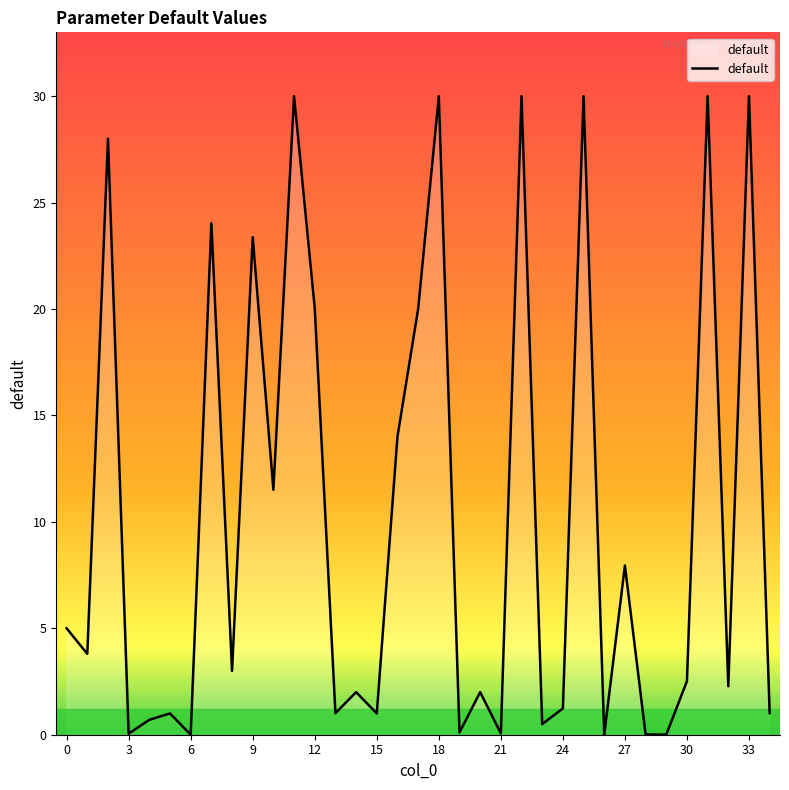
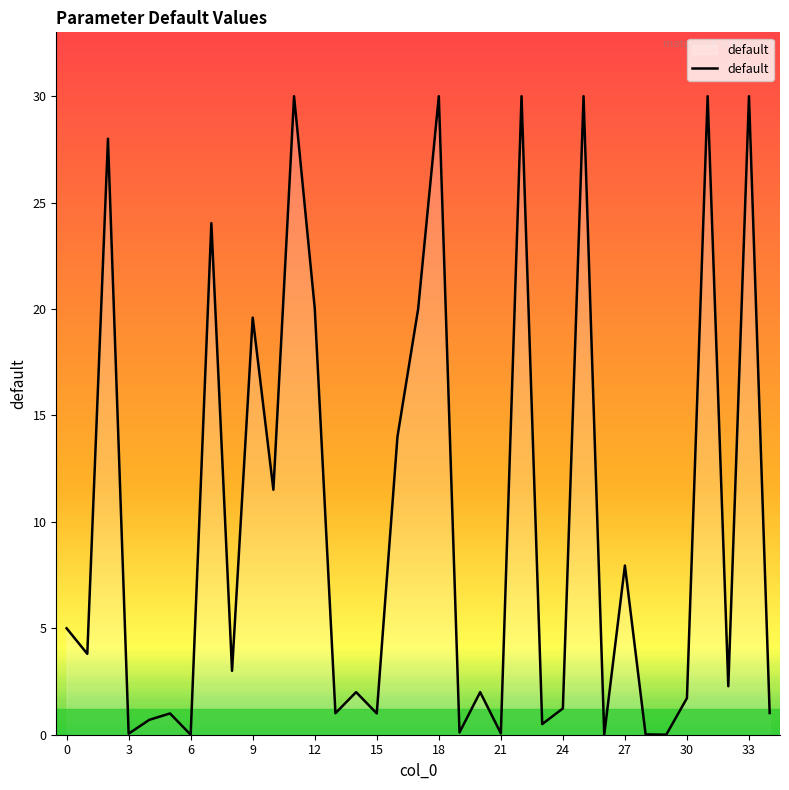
  {
    "0": 5.0,
-   "9": 23.4,
+   "9": 19.6,
    "12": 20.0,
    "18": 30.0,
    "24": 1.2,
    "27": 7.9,
-   "30": 2.5,
+   "30": 1.7,
    "33": 30.0
  }
